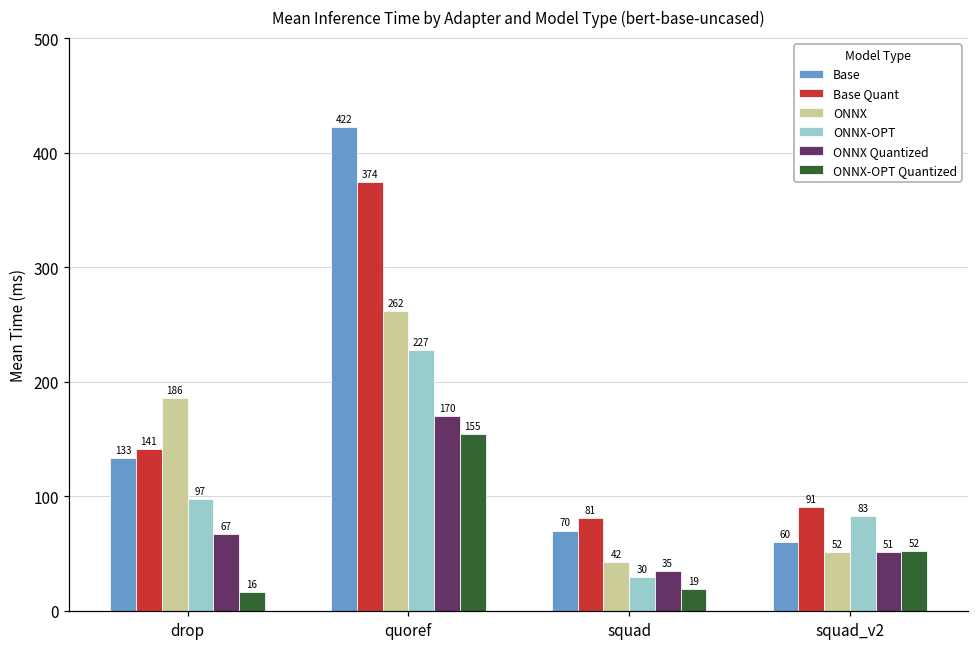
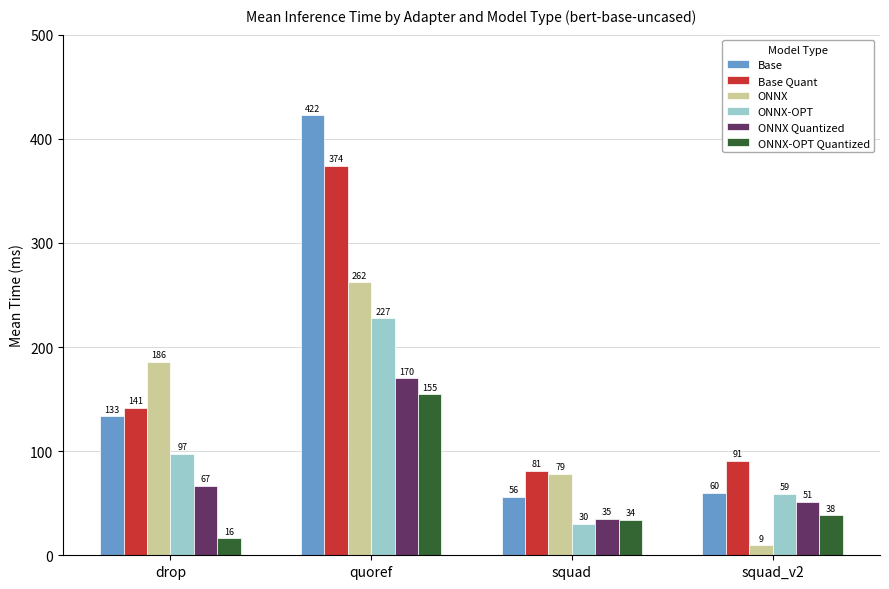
  {
    "Base": {
      "drop": 133,
      "quoref": 422,
-     "squad": 70,
+     "squad": 56,
      "squad_v2": 60
    },
    "Base Quant": {
      "drop": 141,
      "quoref": 374,
      "squad": 81,
      "squad_v2": 91
    },
    "ONNX": {
      "drop": 186,
      "quoref": 262,
-     "squad": 42,
-     "squad_v2": 52
+     "squad": 79,
+     "squad_v2": 9
    },
    "ONNX-OPT": {
      "drop": 97,
      "quoref": 227,
      "squad": 30,
-     "squad_v2": 83
+     "squad_v2": 59
    },
    "ONNX Quantized": {
      "drop": 67,
      "quoref": 170,
      "squad": 35,
      "squad_v2": 51
    },
    "ONNX-OPT Quantized": {
      "drop": 16,
      "quoref": 155,
-     "squad": 19,
-     "squad_v2": 52
+     "squad": 34,
+     "squad_v2": 38
    }
  }
